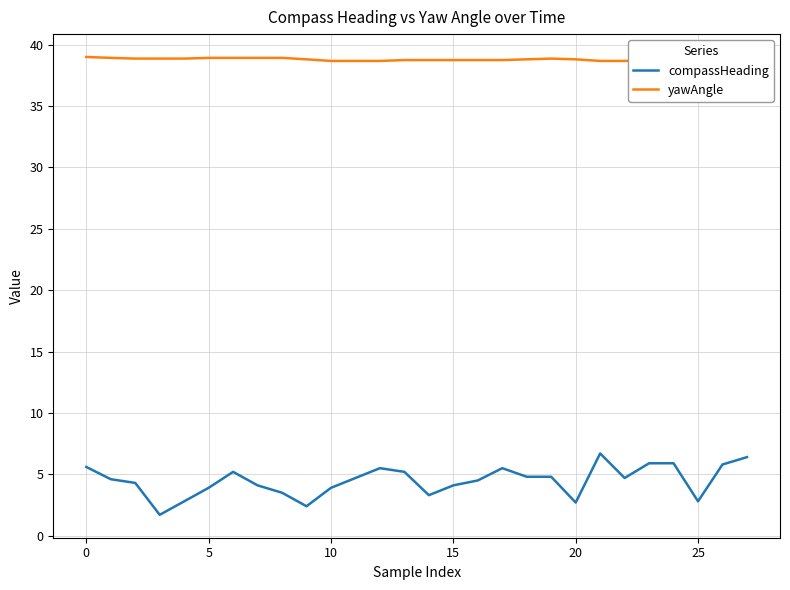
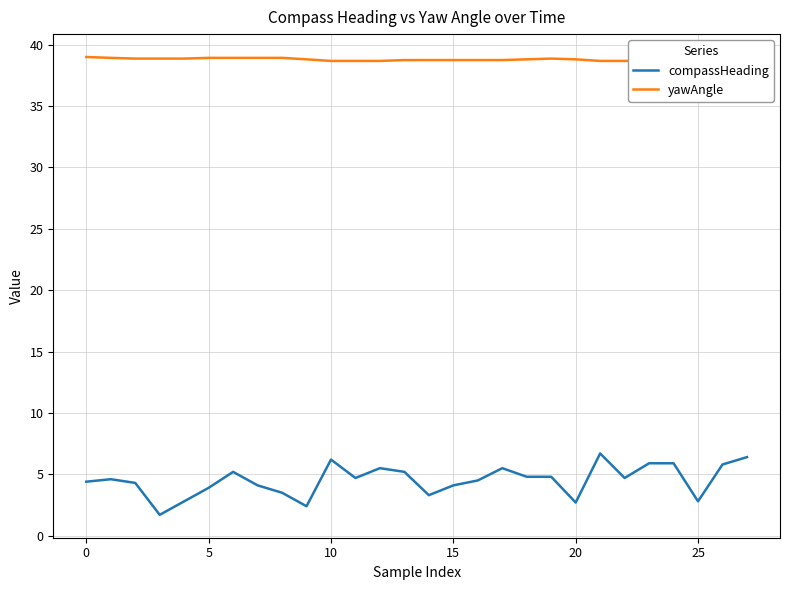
  {
    "compassHeading": {
-     "0": 5.6,
+     "0": 4.4,
      "5": 3.9,
-     "10": 3.9,
+     "10": 6.2,
      "15": 4.1,
      "20": 2.7,
      "25": 2.8
    },
    "yawAngle": {
      "0": 39.0,
      "5": 38.9,
      "10": 38.7,
      "15": 38.7,
      "20": 38.8
    }
  }
